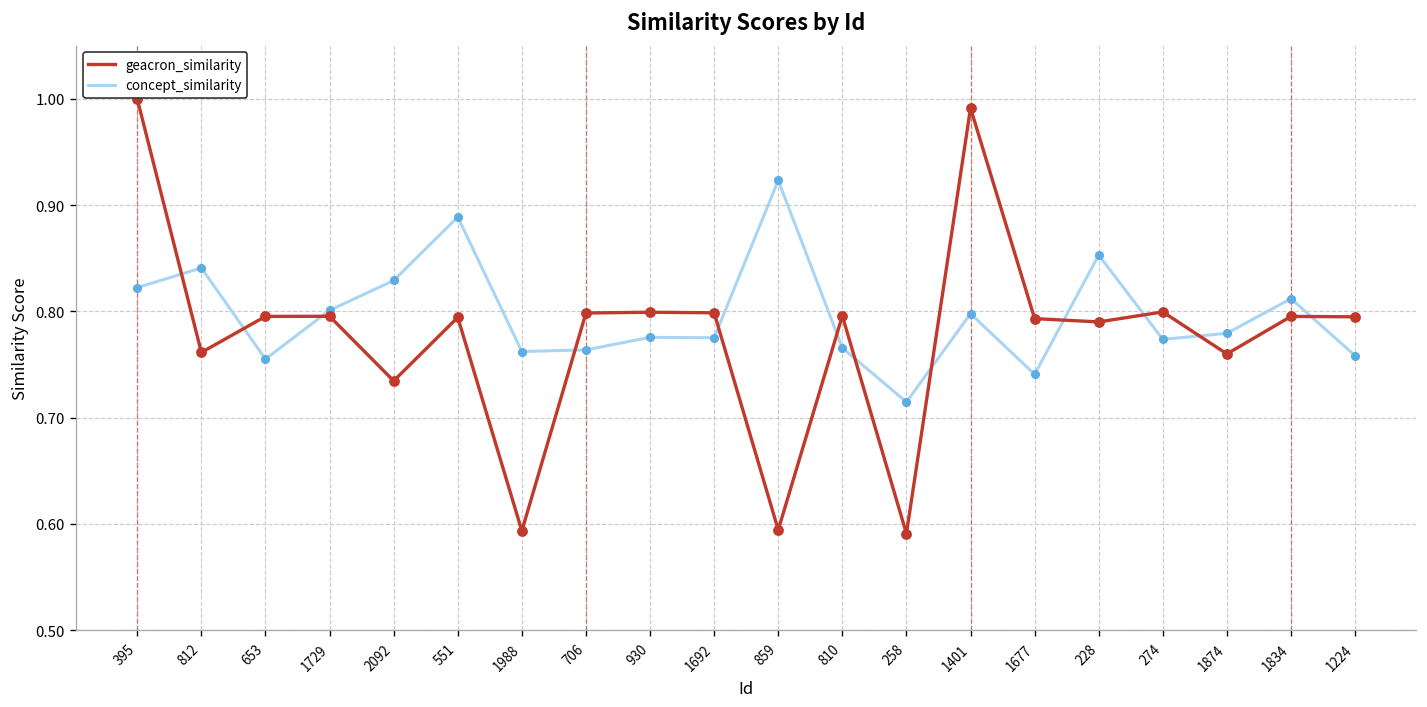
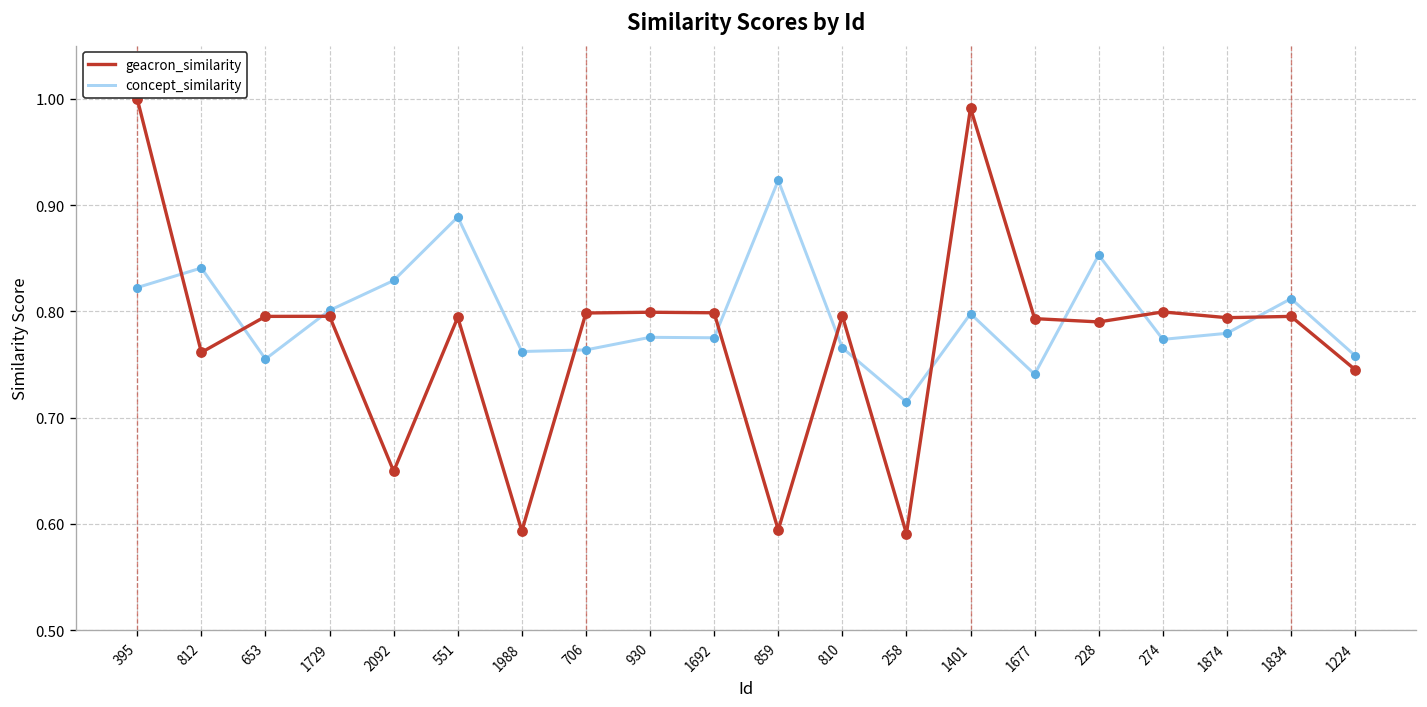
  {
    "geacron_similarity": {
      "395": 1.00,
      "812": 0.76,
      "653": 0.80,
      "1729": 0.80,
-     "2092": 0.73,
+     "2092": 0.65,
      "551": 0.79,
      "1988": 0.59,
      "706": 0.80,
      "930": 0.80,
      "1692": 0.80,
      "859": 0.59,
      "810": 0.80,
      "258": 0.59,
      "1401": 0.99,
      "1677": 0.79,
      "228": 0.79,
      "274": 0.80,
-     "1874": 0.76,
+     "1874": 0.79,
      "1834": 0.80,
-     "1224": 0.79
+     "1224": 0.75
    },
    "concept_similarity": {
      "395": 0.82,
      "812": 0.84,
      "653": 0.76,
      "1729": 0.80,
      "2092": 0.83,
      "551": 0.89,
      "1988": 0.76,
      "706": 0.76,
      "930": 0.78,
      "1692": 0.78,
      "859": 0.92,
      "810": 0.77,
      "258": 0.71,
      "1401": 0.80,
      "1677": 0.74,
      "228": 0.85,
      "274": 0.77,
      "1874": 0.78,
      "1834": 0.81,
      "1224": 0.76
    }
  }
